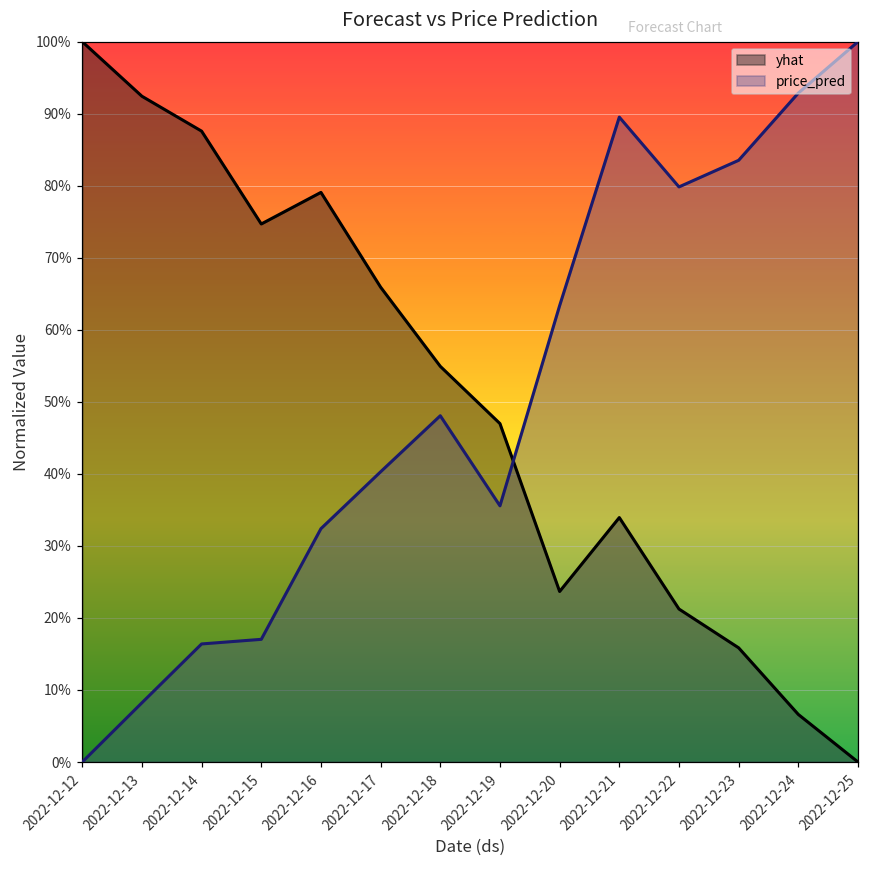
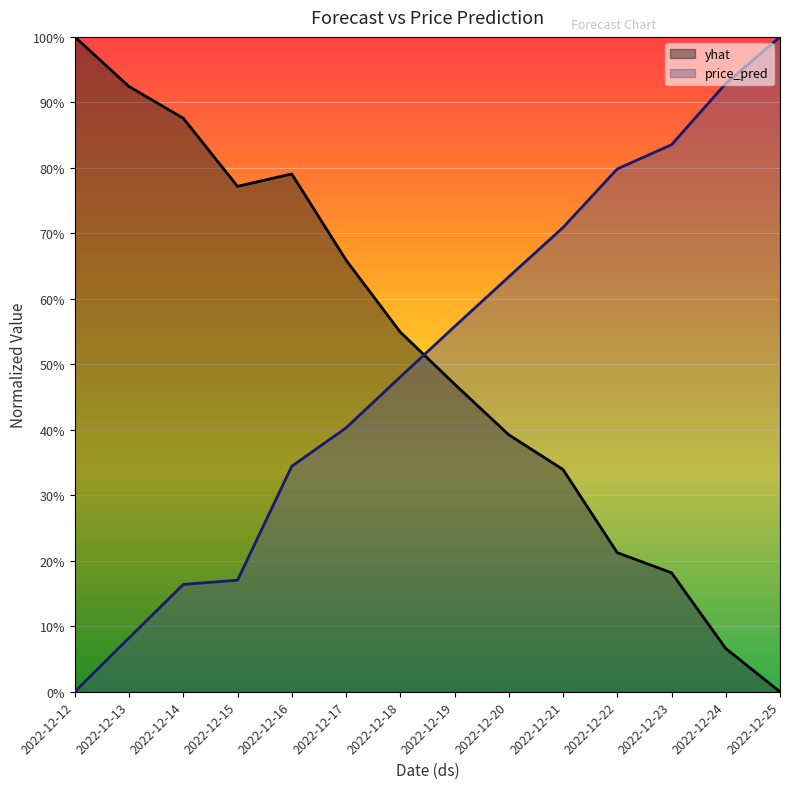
  {
    "yhat": {
      "2022-12-12": "100%",
      "2022-12-13": "92%",
      "2022-12-14": "88%",
-     "2022-12-15": "75%",
+     "2022-12-15": "77%",
      "2022-12-16": "79%",
      "2022-12-17": "66%",
      "2022-12-18": "55%",
      "2022-12-19": "47%",
-     "2022-12-20": "24%",
+     "2022-12-20": "39%",
      "2022-12-21": "34%",
      "2022-12-22": "21%",
-     "2022-12-23": "16%",
+     "2022-12-23": "18%",
      "2022-12-24": "7%",
      "2022-12-25": "0%"
    },
    "price_pred": {
      "2022-12-12": "0%",
      "2022-12-13": "8%",
      "2022-12-14": "16%",
      "2022-12-15": "17%",
-     "2022-12-16": "32%",
+     "2022-12-16": "34%",
      "2022-12-17": "40%",
      "2022-12-18": "48%",
-     "2022-12-19": "36%",
+     "2022-12-19": "56%",
      "2022-12-20": "63%",
-     "2022-12-21": "90%",
+     "2022-12-21": "71%",
      "2022-12-22": "80%",
      "2022-12-23": "84%",
      "2022-12-25": "100%"
    }
  }
